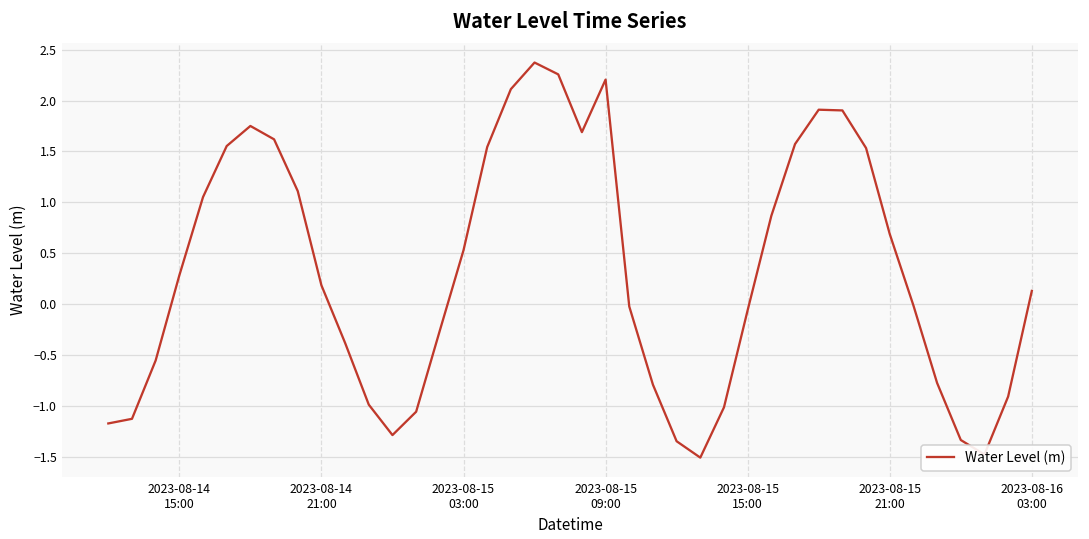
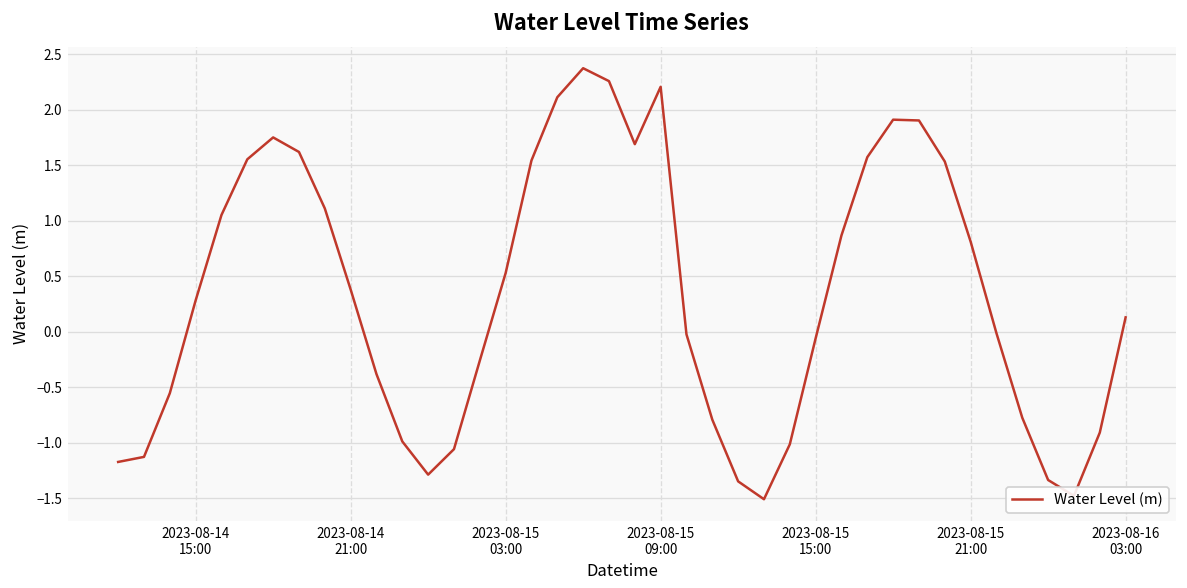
  {
    "2023-08-14 15:00": 0.3,
-   "2023-08-14 21:00": 0.2,
+   "2023-08-14 21:00": 0.4,
    "2023-08-15 03:00": 0.5,
    "2023-08-15 09:00": 2.2,
    "2023-08-15 15:00": -0.1,
-   "2023-08-15 21:00": 0.7,
+   "2023-08-15 21:00": 0.8,
    "2023-08-16 03:00": 0.1
  }
